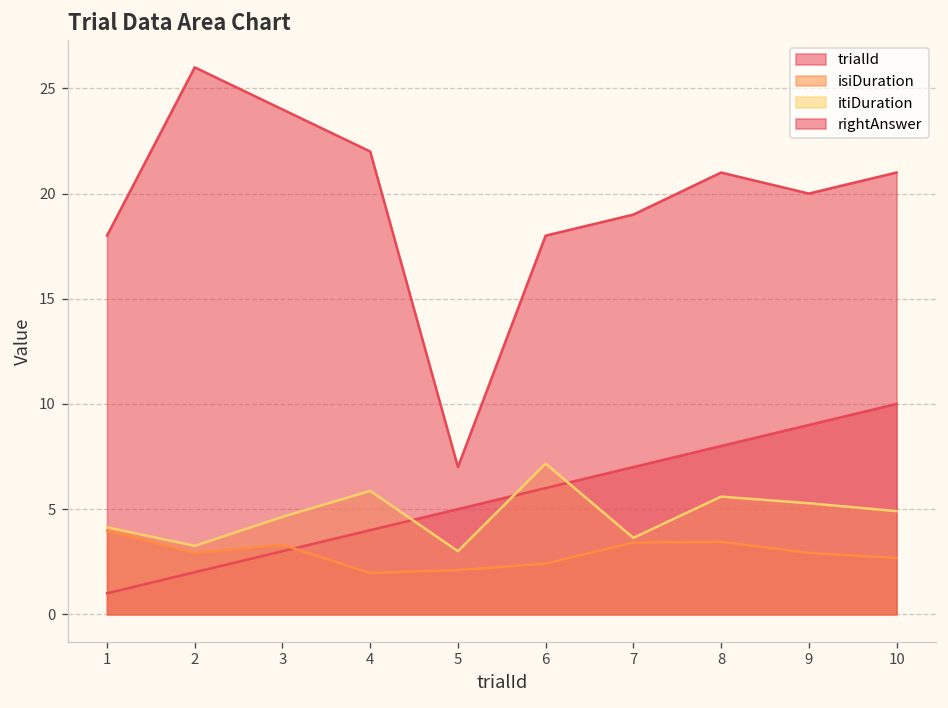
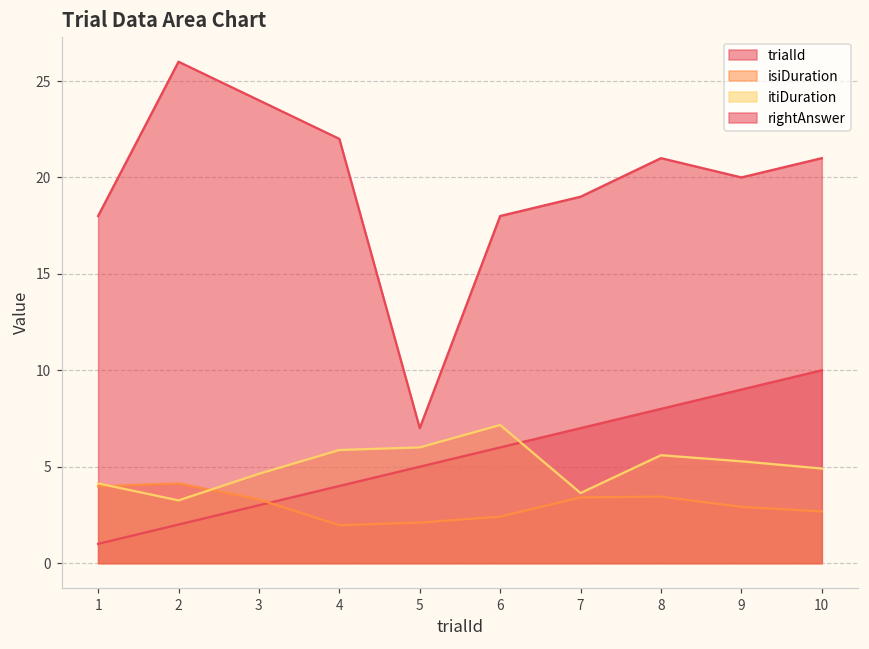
  {
    "isiDuration": {
      "1": 4.0,
-     "2": 2.9,
+     "2": 4.1,
      "3": 3.3,
      "4": 2.0,
      "5": 2.1,
      "6": 2.4,
      "7": 3.4,
      "8": 3.4,
      "9": 2.9,
      "10": 2.7
    },
    "itiDuration": {
      "1": 4.1,
      "2": 3.3,
      "3": 4.6,
      "4": 5.9,
-     "5": 3.0,
+     "5": 6.0,
      "6": 7.2,
      "7": 3.6,
      "8": 5.6,
      "9": 5.3,
      "10": 4.9
    }
  }
